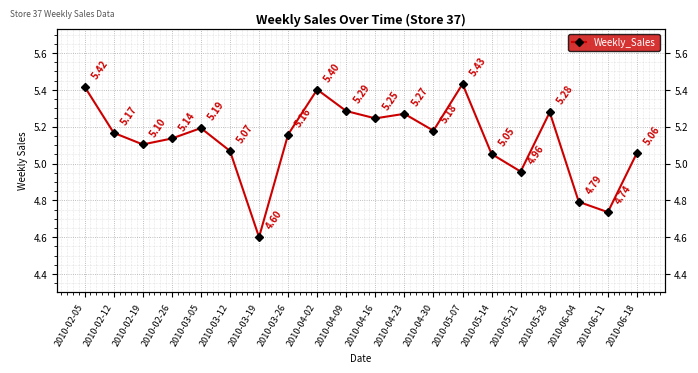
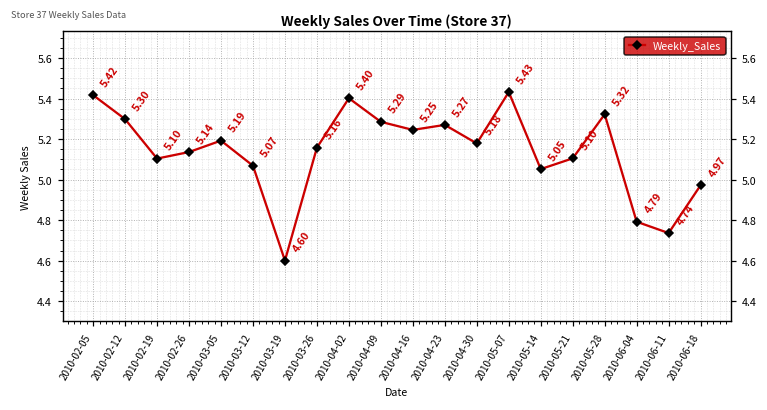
  {
    "2010-02-05": 5.42,
-   "2010-02-12": 5.17,
+   "2010-02-12": 5.30,
    "2010-02-19": 5.10,
    "2010-02-26": 5.14,
    "2010-03-05": 5.19,
    "2010-03-12": 5.07,
    "2010-03-19": 4.60,
    "2010-03-26": 5.16,
    "2010-04-02": 5.40,
    "2010-04-09": 5.29,
    "2010-04-16": 5.25,
    "2010-04-23": 5.27,
    "2010-04-30": 5.18,
    "2010-05-07": 5.43,
    "2010-05-14": 5.05,
-   "2010-05-21": 4.96,
-   "2010-05-28": 5.28,
+   "2010-05-21": 5.10,
+   "2010-05-28": 5.32,
    "2010-06-04": 4.79,
    "2010-06-11": 4.74,
-   "2010-06-18": 5.06
+   "2010-06-18": 4.97
  }
